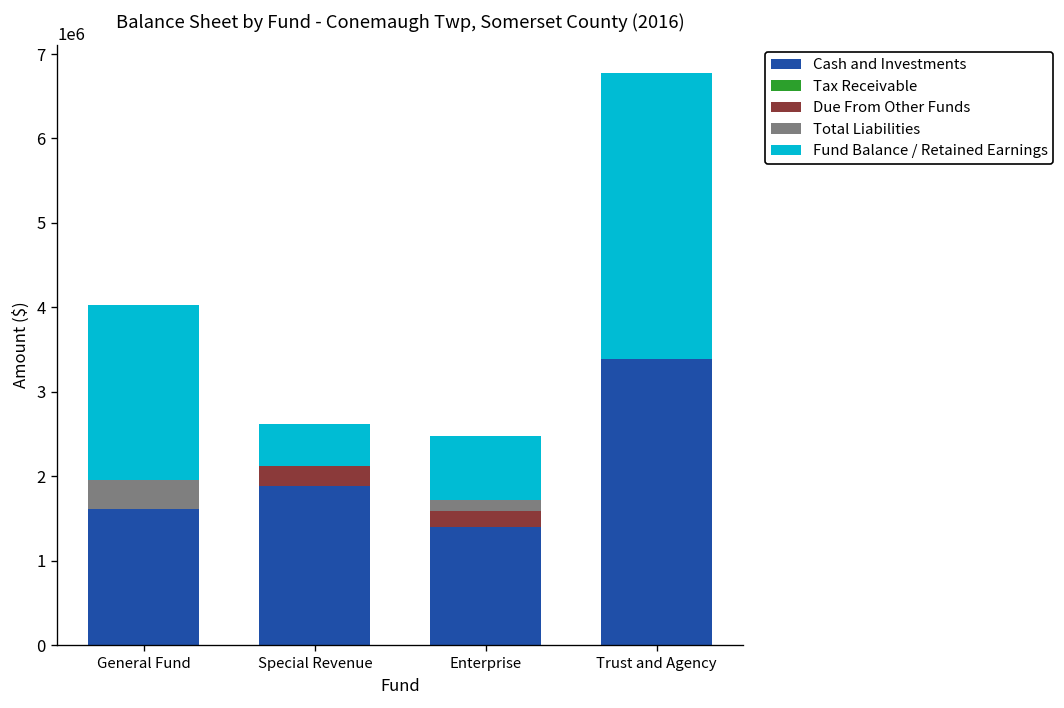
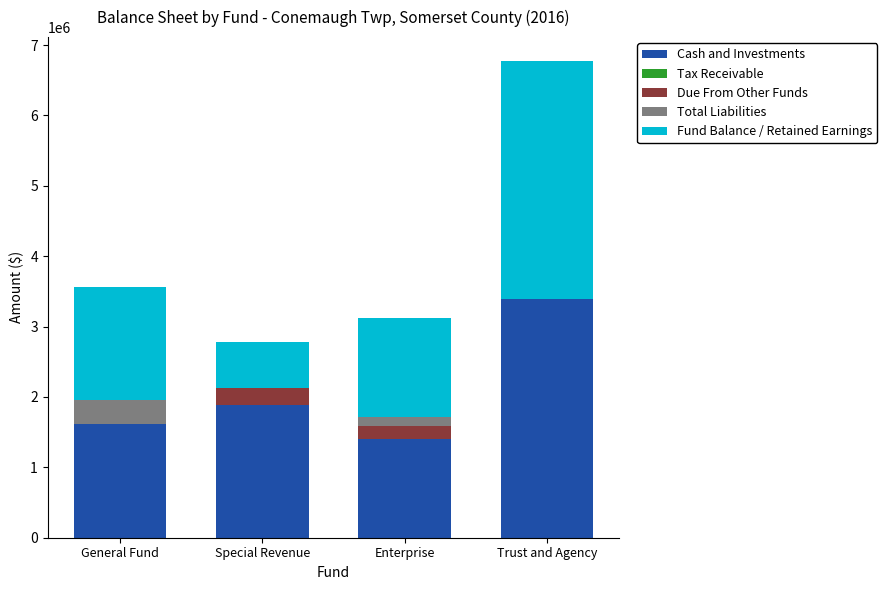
  {
    "Tax Receivable": {
      "General Fund": 1600000,
      "Special Revenue": 1900000,
      "Enterprise": 1400000,
      "Trust and Agency": 3400000
    },
    "Due From Other Funds": {
      "General Fund": 0,
      "Special Revenue": 200000,
      "Enterprise": 200000,
      "Trust and Agency": 0
    },
    "Total Liabilities": {
      "General Fund": 300000,
      "Enterprise": 100000,
      "Trust and Agency": 0
    },
    "Fund Balance / Retained Earnings": {
-     "General Fund": 2100000,
-     "Special Revenue": 500000,
-     "Enterprise": 800000,
+     "General Fund": 1600000,
+     "Special Revenue": 700000,
+     "Enterprise": 1400000,
      "Trust and Agency": 3400000
    }
  }
